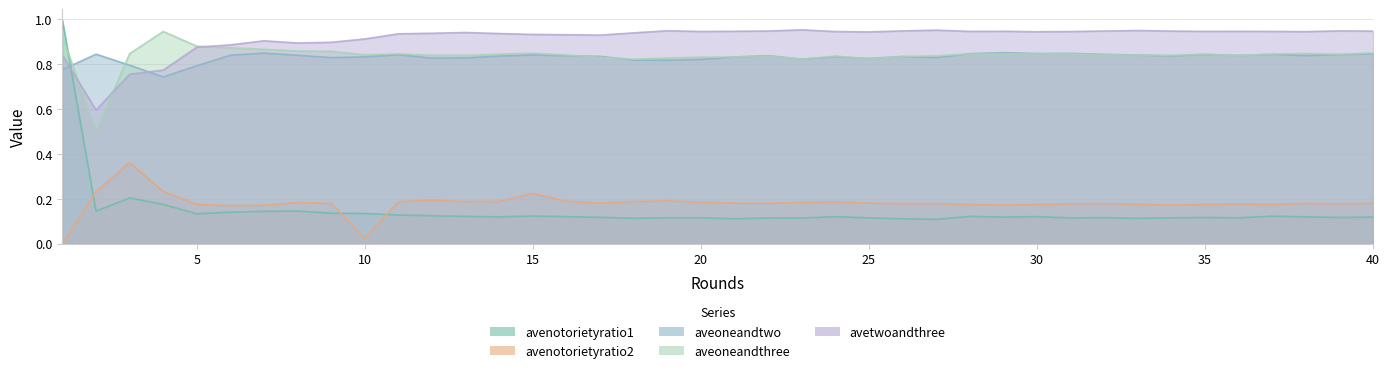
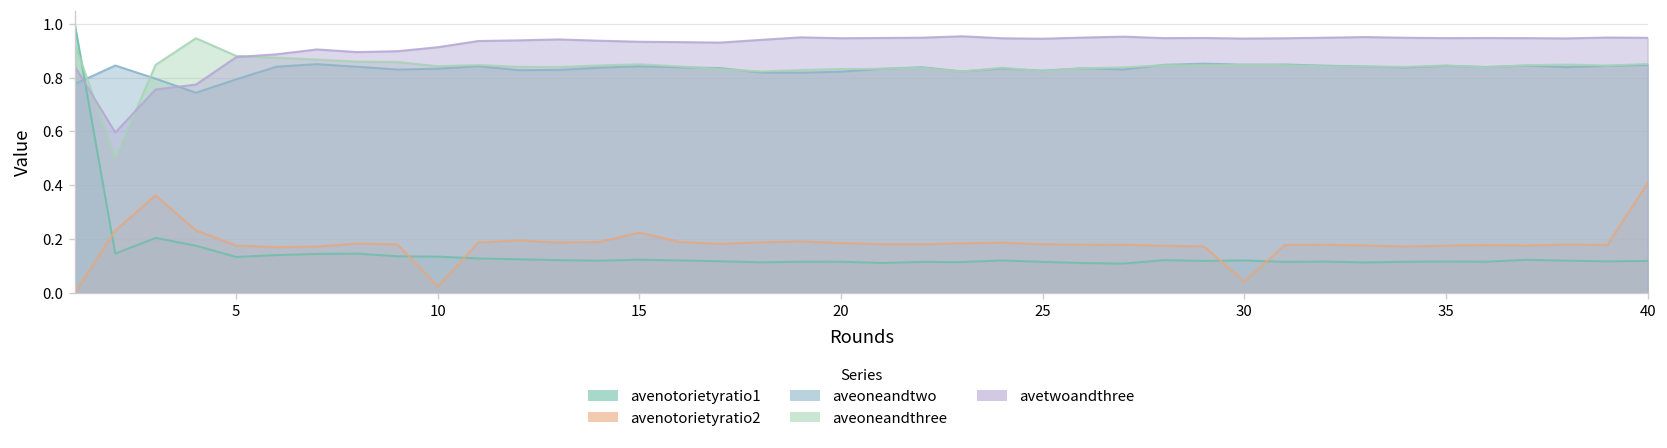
  {
    "avenotorietyratio2": {
      "5": 0.18,
      "10": 0.02,
      "15": 0.22,
      "20": 0.19,
      "25": 0.18,
-     "30": 0.17,
+     "30": 0.04,
      "35": 0.18,
-     "40": 0.18
+     "40": 0.41
    }
  }
